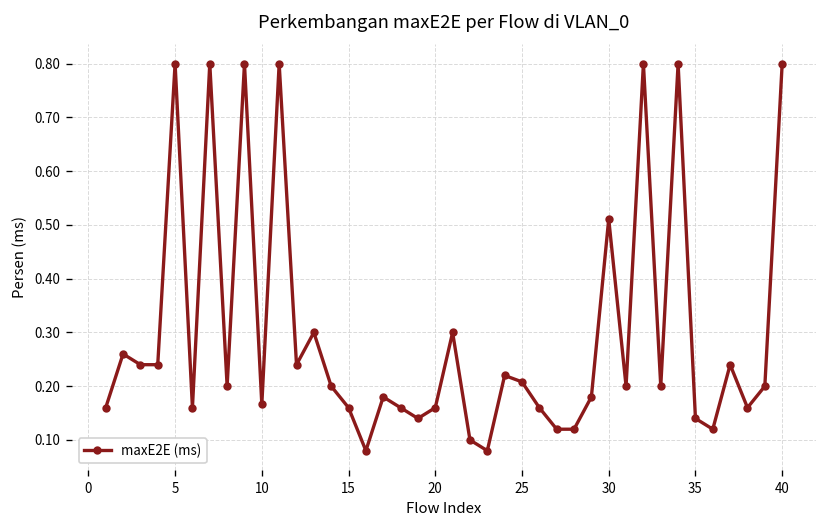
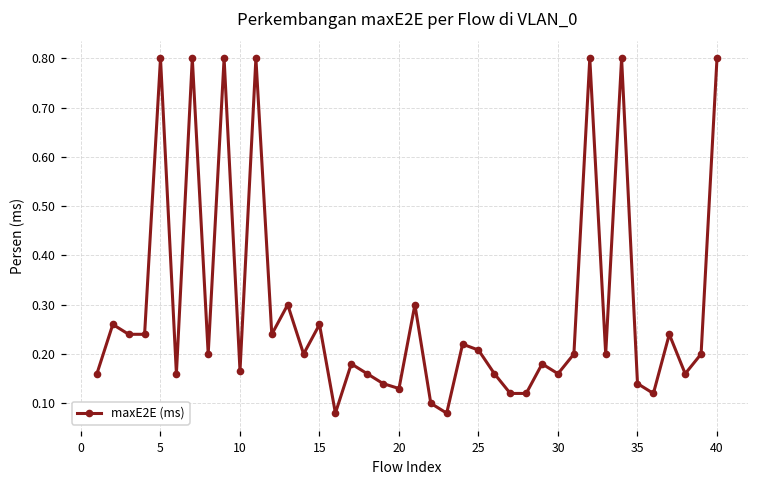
  {
    "5": 0.80,
    "10": 0.17,
-   "15": 0.16,
-   "20": 0.16,
+   "15": 0.26,
+   "20": 0.13,
    "25": 0.21,
-   "30": 0.51,
+   "30": 0.16,
    "35": 0.14,
    "40": 0.80
  }
